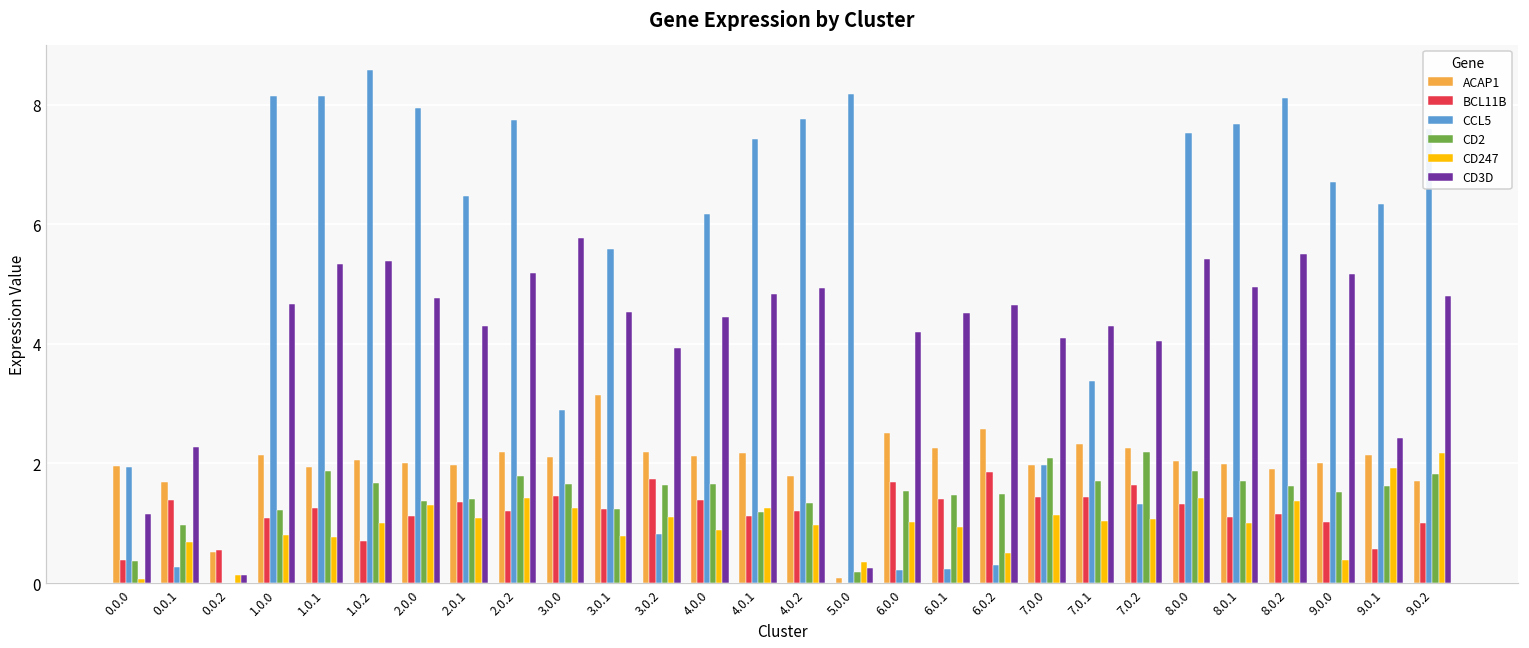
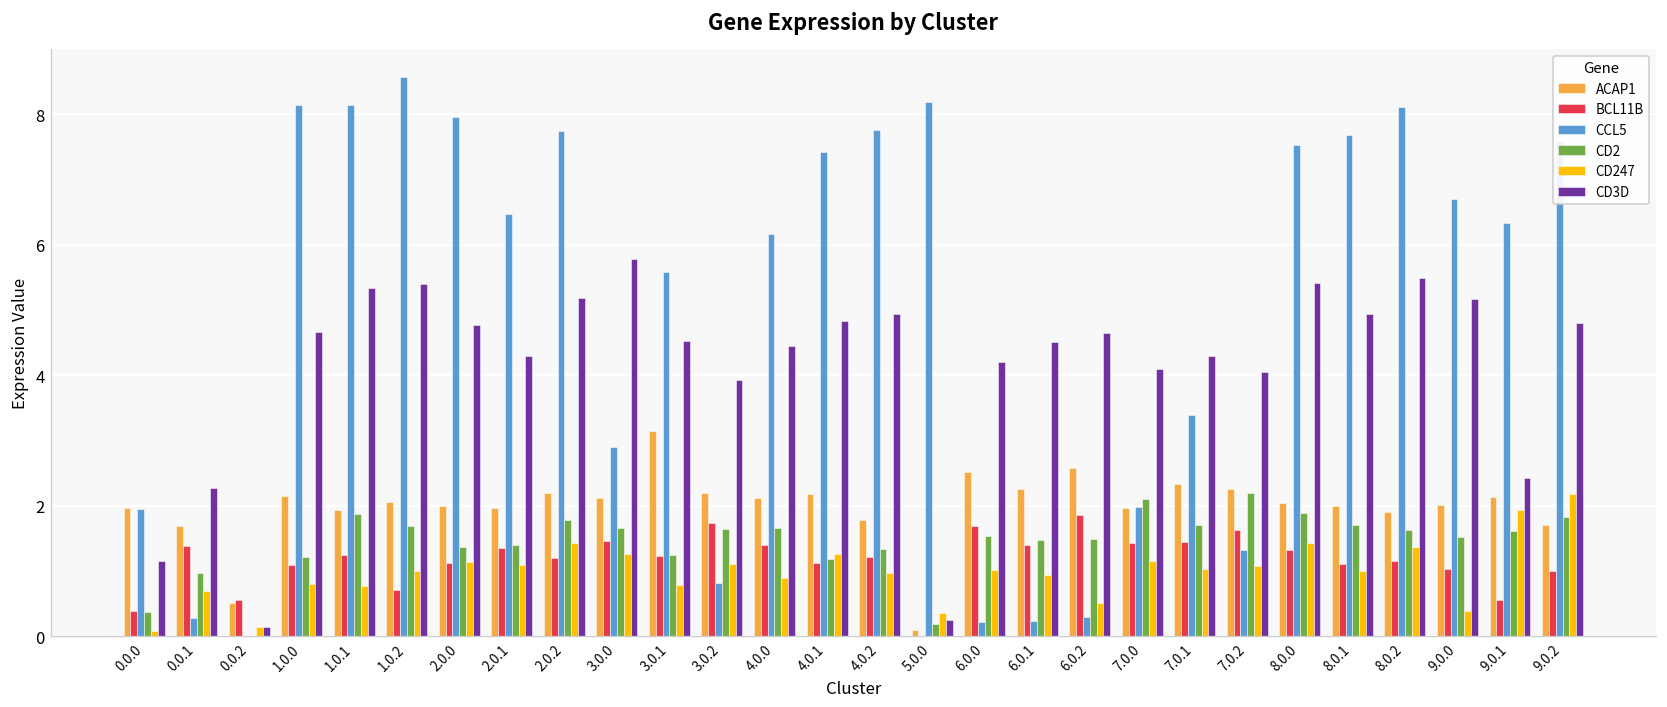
  {
    "ACAP1": {
      "0.0.0": 2.0,
      "0.0.1": 1.7,
      "0.0.2": 0.5,
      "1.0.0": 2.1,
      "1.0.1": 1.9,
      "1.0.2": 2.1,
      "2.0.0": 2.0,
      "2.0.1": 2.0,
      "2.0.2": 2.2,
      "3.0.0": 2.1,
      "3.0.1": 3.1,
      "3.0.2": 2.2,
      "4.0.0": 2.1,
      "4.0.1": 2.2,
      "4.0.2": 1.8,
      "5.0.0": 0.1,
      "6.0.0": 2.5,
      "6.0.1": 2.3,
      "6.0.2": 2.6,
      "7.0.0": 2.0,
      "7.0.1": 2.3,
      "7.0.2": 2.3,
      "8.0.0": 2.0,
      "8.0.1": 2.0,
      "8.0.2": 1.9,
      "9.0.0": 2.0,
      "9.0.1": 2.1,
      "9.0.2": 1.7
    },
    "BCL11B": {
      "0.0.0": 0.4,
      "0.0.1": 1.4,
      "0.0.2": 0.6,
      "1.0.0": 1.1,
      "1.0.1": 1.2,
      "1.0.2": 0.7,
      "2.0.0": 1.1,
      "2.0.1": 1.3,
      "2.0.2": 1.2,
      "3.0.0": 1.5,
      "3.0.1": 1.2,
      "3.0.2": 1.7,
      "4.0.0": 1.4,
      "4.0.1": 1.1,
      "4.0.2": 1.2,
      "5.0.0": 0.0,
      "6.0.0": 1.7,
      "6.0.1": 1.4,
      "6.0.2": 1.9,
      "7.0.0": 1.4,
      "7.0.1": 1.4,
      "7.0.2": 1.6,
      "8.0.0": 1.3,
      "8.0.1": 1.1,
      "8.0.2": 1.1,
      "9.0.0": 1.0,
      "9.0.1": 0.6,
      "9.0.2": 1.0
    },
    "CCL5": {
      "0.0.0": 1.9,
      "0.0.1": 0.3,
      "0.0.2": 0.0,
      "1.0.0": 8.1,
      "1.0.1": 8.1,
      "1.0.2": 8.6,
      "2.0.0": 8.0,
      "2.0.1": 6.5,
      "2.0.2": 7.7,
      "3.0.0": 2.9,
      "3.0.1": 5.6,
      "3.0.2": 0.8,
      "4.0.0": 6.2,
      "4.0.1": 7.4,
      "4.0.2": 7.8,
      "5.0.0": 8.2,
      "6.0.0": 0.2,
      "6.0.1": 0.2,
      "6.0.2": 0.3,
      "7.0.0": 2.0,
      "7.0.1": 3.4,
      "7.0.2": 1.3,
      "8.0.0": 7.5,
      "8.0.1": 7.7,
      "8.0.2": 8.1,
      "9.0.0": 6.7,
      "9.0.1": 6.3
    },
    "CD2": {
      "0.0.0": 0.4,
      "0.0.1": 1.0,
      "0.0.2": 0.0,
      "1.0.0": 1.2,
      "1.0.1": 1.9,
      "1.0.2": 1.7,
      "2.0.0": 1.4,
      "2.0.1": 1.4,
      "2.0.2": 1.8,
      "3.0.0": 1.7,
      "3.0.1": 1.2,
      "3.0.2": 1.6,
      "4.0.0": 1.7,
      "4.0.1": 1.2,
      "4.0.2": 1.3,
      "5.0.0": 0.2,
      "6.0.0": 1.5,
      "6.0.1": 1.5,
      "6.0.2": 1.5,
      "7.0.0": 2.1,
      "7.0.1": 1.7,
      "7.0.2": 2.2,
      "8.0.0": 1.9,
      "8.0.1": 1.7,
      "8.0.2": 1.6,
      "9.0.0": 1.5,
      "9.0.1": 1.6,
      "9.0.2": 1.8
    },
    "CD247": {
      "0.0.0": 0.1,
      "0.0.1": 0.7,
      "0.0.2": 0.1,
      "1.0.0": 0.8,
      "1.0.1": 0.8,
      "1.0.2": 1.0,
-     "2.0.0": 1.3,
+     "2.0.0": 1.1,
      "2.0.1": 1.1,
      "2.0.2": 1.4,
      "3.0.0": 1.3,
      "3.0.1": 0.8,
      "3.0.2": 1.1,
      "4.0.0": 0.9,
      "4.0.1": 1.3,
      "4.0.2": 1.0,
      "5.0.0": 0.3,
      "6.0.0": 1.0,
      "6.0.1": 0.9,
      "6.0.2": 0.5,
      "7.0.0": 1.1,
      "7.0.1": 1.0,
      "7.0.2": 1.1,
      "8.0.0": 1.4,
      "8.0.1": 1.0,
      "8.0.2": 1.4,
      "9.0.0": 0.4,
      "9.0.1": 1.9,
      "9.0.2": 2.2
    },
    "CD3D": {
      "0.0.0": 1.1,
      "0.0.1": 2.3,
      "0.0.2": 0.1,
      "1.0.0": 4.7,
      "1.0.1": 5.3,
      "1.0.2": 5.4,
      "2.0.0": 4.8,
      "2.0.1": 4.3,
      "2.0.2": 5.2,
      "3.0.0": 5.8,
      "3.0.1": 4.5,
      "3.0.2": 3.9,
      "4.0.0": 4.4,
      "4.0.1": 4.8,
      "4.0.2": 4.9,
      "5.0.0": 0.3,
      "6.0.0": 4.2,
      "6.0.1": 4.5,
      "6.0.2": 4.6,
      "7.0.0": 4.1,
      "7.0.1": 4.3,
      "7.0.2": 4.0,
      "8.0.0": 5.4,
      "8.0.1": 4.9,
      "8.0.2": 5.5,
      "9.0.0": 5.2,
      "9.0.1": 2.4,
      "9.0.2": 4.8
    }
  }
